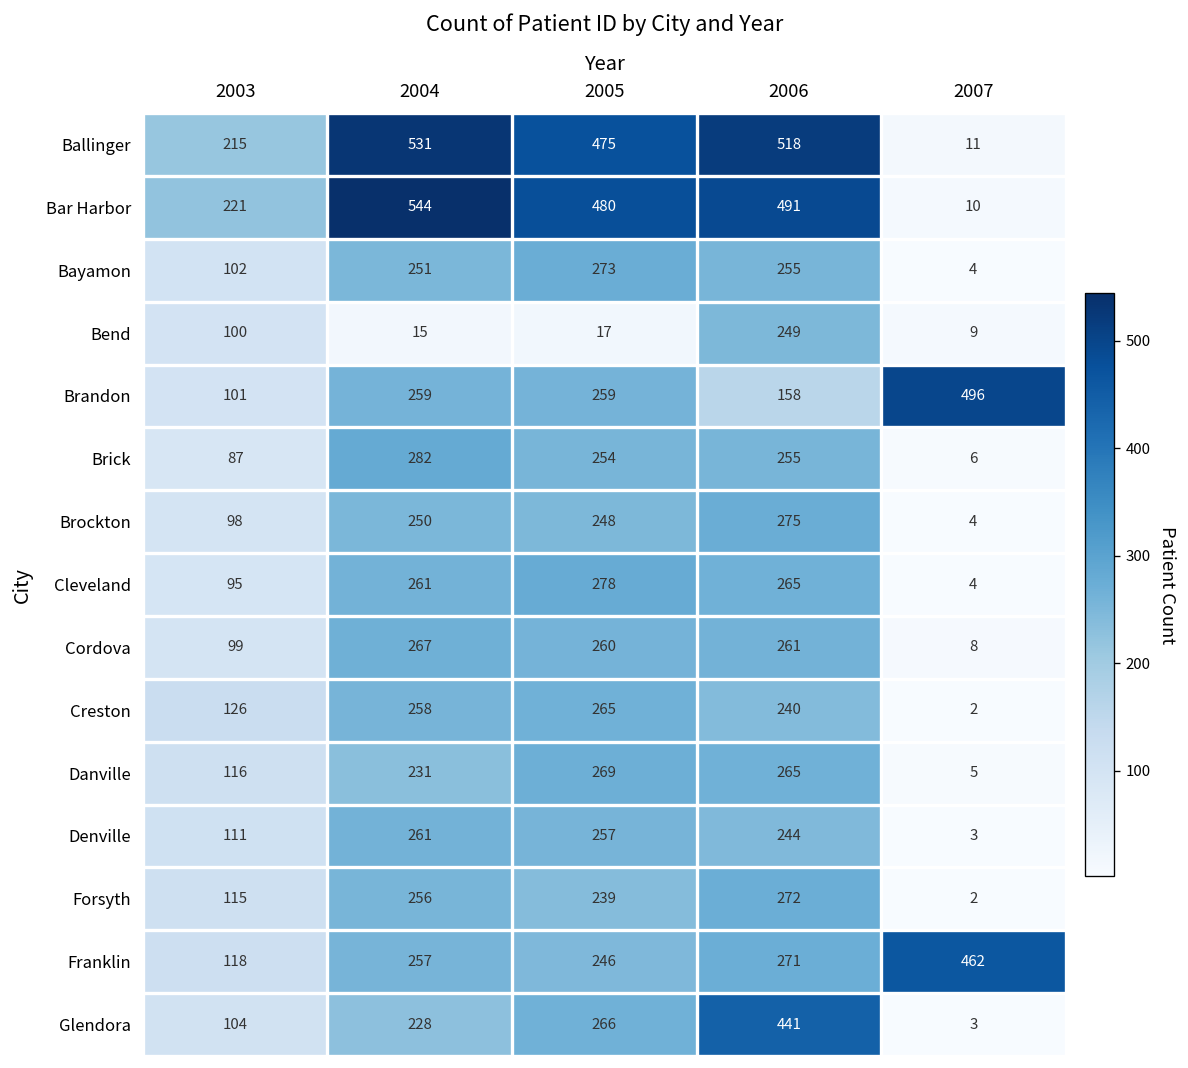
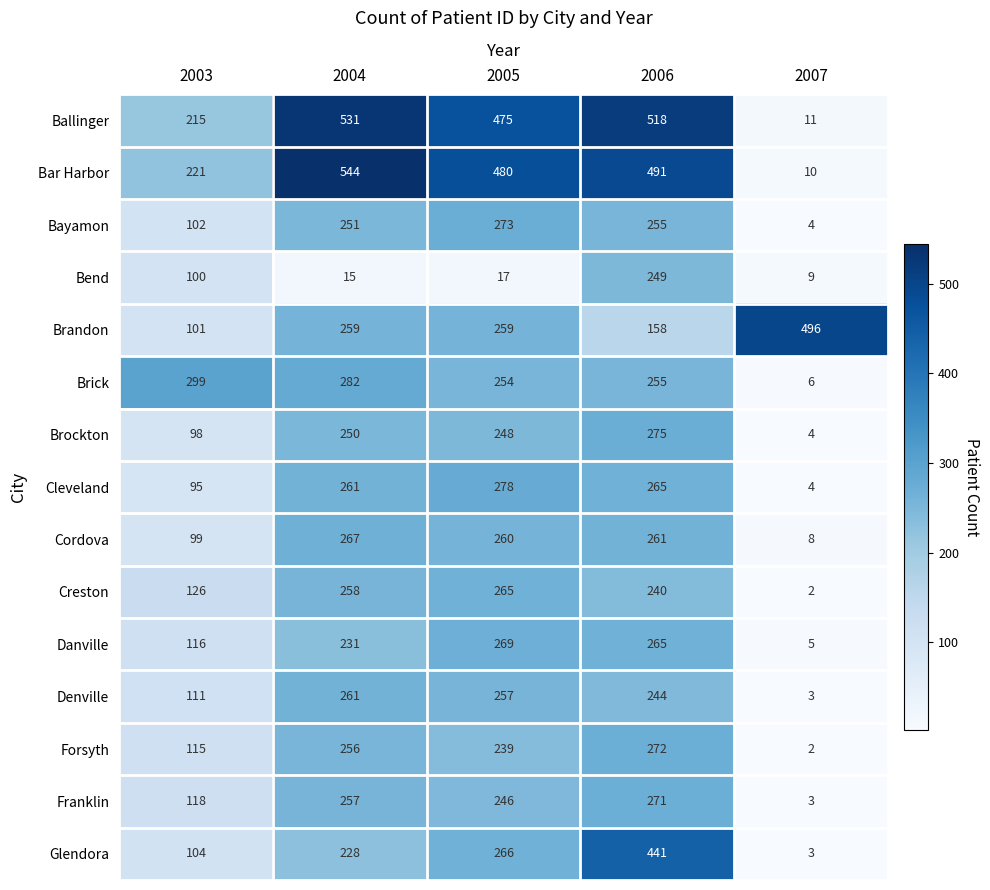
  {
    "Ballinger": {
      "2003": 215,
      "2004": 531,
      "2005": 475,
      "2006": 518,
      "2007": 11
    },
    "Bar Harbor": {
      "2003": 221,
      "2004": 544,
      "2005": 480,
      "2006": 491,
      "2007": 10
    },
    "Bayamon": {
      "2003": 102,
      "2004": 251,
      "2005": 273,
      "2006": 255,
      "2007": 4
    },
    "Bend": {
      "2003": 100,
      "2004": 15,
      "2005": 17,
      "2006": 249,
      "2007": 9
    },
    "Brandon": {
      "2003": 101,
      "2004": 259,
      "2005": 259,
      "2006": 158,
      "2007": 496
    },
    "Brick": {
-     "2003": 87,
+     "2003": 299,
      "2004": 282,
      "2005": 254,
      "2006": 255,
      "2007": 6
    },
    "Brockton": {
      "2003": 98,
      "2004": 250,
      "2005": 248,
      "2006": 275,
      "2007": 4
    },
    "Cleveland": {
      "2003": 95,
      "2004": 261,
      "2005": 278,
      "2006": 265,
      "2007": 4
    },
    "Cordova": {
      "2003": 99,
      "2004": 267,
      "2005": 260,
      "2006": 261,
      "2007": 8
    },
    "Creston": {
      "2003": 126,
      "2004": 258,
      "2005": 265,
      "2006": 240,
      "2007": 2
    },
    "Danville": {
      "2003": 116,
      "2004": 231,
      "2005": 269,
      "2006": 265,
      "2007": 5
    },
    "Denville": {
      "2003": 111,
      "2004": 261,
      "2005": 257,
      "2006": 244,
      "2007": 3
    },
    "Forsyth": {
      "2003": 115,
      "2004": 256,
      "2005": 239,
      "2006": 272,
      "2007": 2
    },
    "Franklin": {
      "2003": 118,
      "2004": 257,
      "2005": 246,
      "2006": 271,
-     "2007": 462
+     "2007": 3
    },
    "Glendora": {
      "2003": 104,
      "2004": 228,
      "2005": 266,
      "2006": 441,
      "2007": 3
    }
  }
